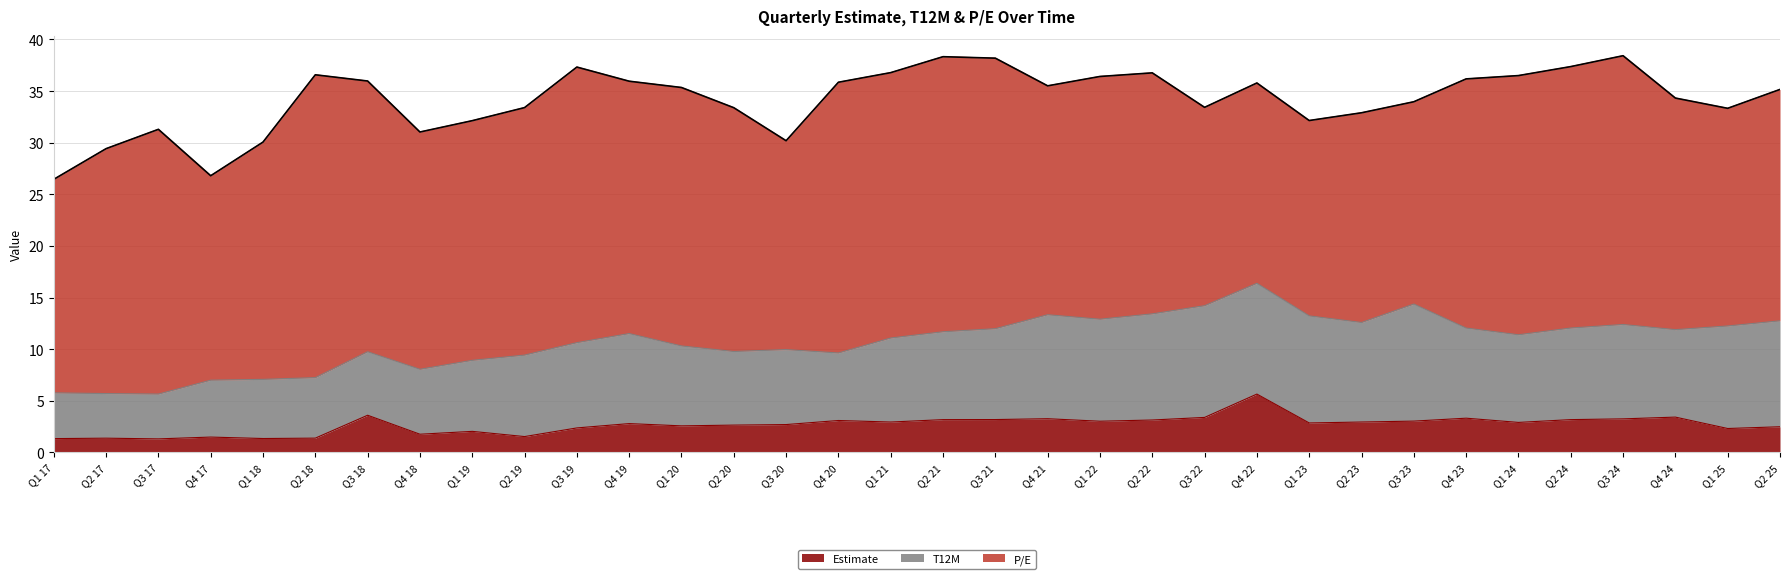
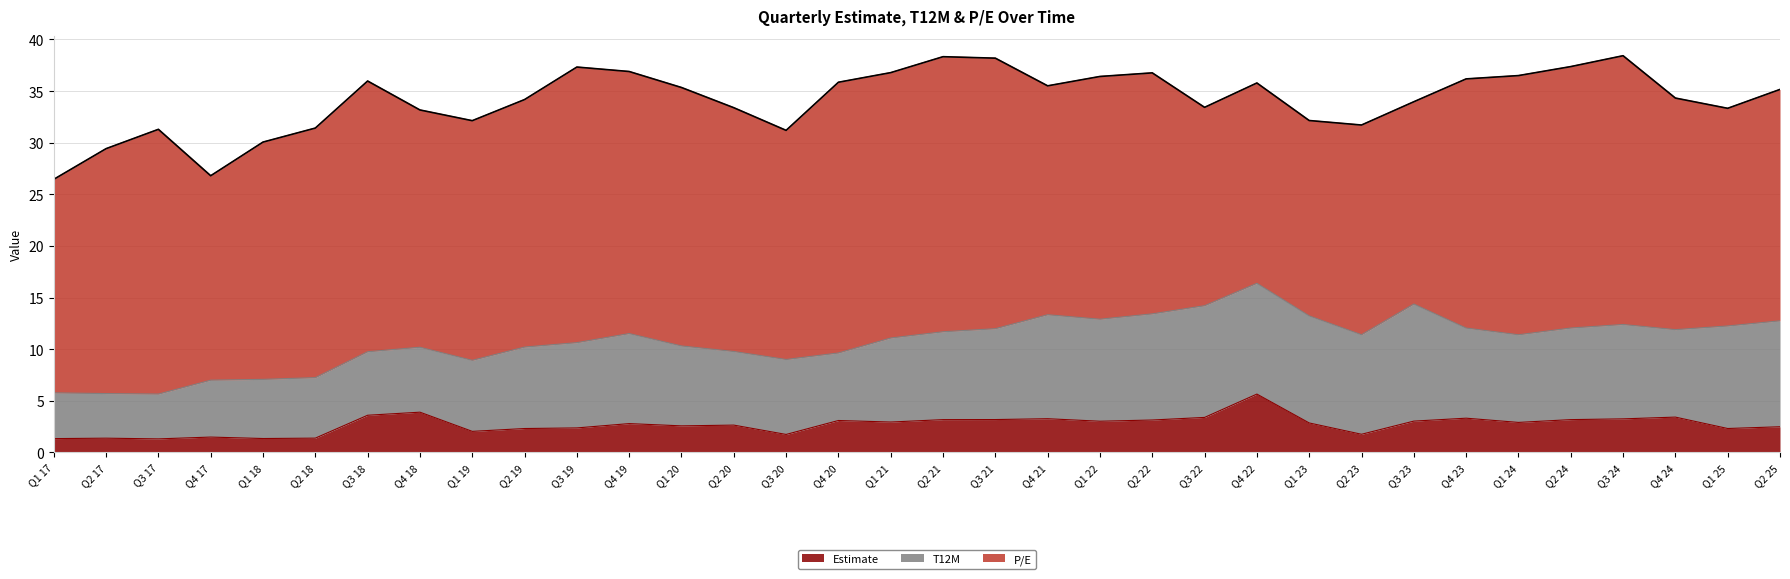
  {
    "Estimate": {
      "Q1 17": 1.3,
      "Q2 17": 1.4,
      "Q3 17": 1.3,
      "Q4 17": 1.5,
      "Q1 18": 1.3,
      "Q2 18": 1.4,
      "Q3 18": 3.6,
-     "Q4 18": 1.8,
+     "Q4 18": 3.9,
      "Q1 19": 2.0,
-     "Q2 19": 1.5,
+     "Q2 19": 2.3,
      "Q3 19": 2.4,
      "Q4 19": 2.8,
      "Q1 20": 2.6,
      "Q2 20": 2.6,
-     "Q3 20": 2.7,
+     "Q3 20": 1.7,
      "Q4 20": 3.1,
      "Q1 21": 2.9,
      "Q2 21": 3.2,
      "Q3 21": 3.2,
      "Q4 21": 3.3,
      "Q1 22": 3.0,
      "Q2 22": 3.1,
      "Q3 22": 3.4,
      "Q4 22": 5.7,
      "Q1 23": 2.9,
-     "Q2 23": 2.9,
+     "Q2 23": 1.8,
      "Q3 23": 3.0,
      "Q4 23": 3.3,
      "Q1 24": 2.9,
      "Q2 24": 3.2,
      "Q3 24": 3.3,
      "Q4 24": 3.4,
      "Q1 25": 2.3,
      "Q2 25": 2.5
    },
    "T12M": {
      "Q1 17": 4.4,
      "Q2 17": 4.3,
      "Q3 17": 4.3,
      "Q4 17": 5.5,
      "Q1 18": 5.7,
      "Q2 18": 5.9,
      "Q3 18": 6.2,
      "Q4 18": 6.3,
      "Q1 19": 6.9,
      "Q2 19": 7.9,
      "Q3 19": 8.3,
      "Q4 19": 8.7,
      "Q1 20": 7.7,
      "Q2 20": 7.1,
      "Q3 20": 7.3,
      "Q4 20": 6.5,
      "Q1 21": 8.1,
      "Q2 21": 8.5,
      "Q3 21": 8.8,
      "Q4 21": 10.1,
      "Q1 22": 9.9,
      "Q2 22": 10.3,
      "Q3 22": 10.8,
      "Q4 22": 10.7,
      "Q1 23": 10.4,
      "Q2 23": 9.6,
      "Q3 23": 11.3,
      "Q4 23": 8.7,
      "Q1 24": 8.5,
      "Q2 24": 8.9,
      "Q3 24": 9.1,
      "Q4 24": 8.5,
      "Q1 25": 9.9,
      "Q2 25": 10.3
    },
    "P/E": {
      "Q1 17": 20.7,
      "Q2 17": 23.7,
      "Q3 17": 25.6,
      "Q4 17": 19.8,
      "Q1 18": 23.0,
-     "Q2 18": 29.3,
+     "Q2 18": 24.2,
      "Q3 18": 26.2,
      "Q4 18": 23.0,
      "Q1 19": 23.2,
      "Q2 19": 24.0,
      "Q3 19": 26.7,
-     "Q4 19": 24.4,
+     "Q4 19": 25.4,
      "Q1 20": 25.0,
      "Q2 20": 23.6,
-     "Q3 20": 20.2,
+     "Q3 20": 22.2,
      "Q4 20": 26.2,
      "Q1 21": 25.7,
      "Q2 21": 26.6,
      "Q3 21": 26.2,
      "Q4 21": 22.2,
      "Q1 22": 23.5,
      "Q2 22": 23.3,
      "Q3 22": 19.2,
      "Q4 22": 19.4,
      "Q1 23": 18.9,
      "Q2 23": 20.3,
      "Q3 23": 19.6,
      "Q4 23": 24.1,
      "Q1 24": 25.1,
      "Q2 24": 25.3,
      "Q3 24": 26.0,
      "Q4 24": 22.4,
      "Q1 25": 21.1,
      "Q2 25": 22.4
    }
  }
